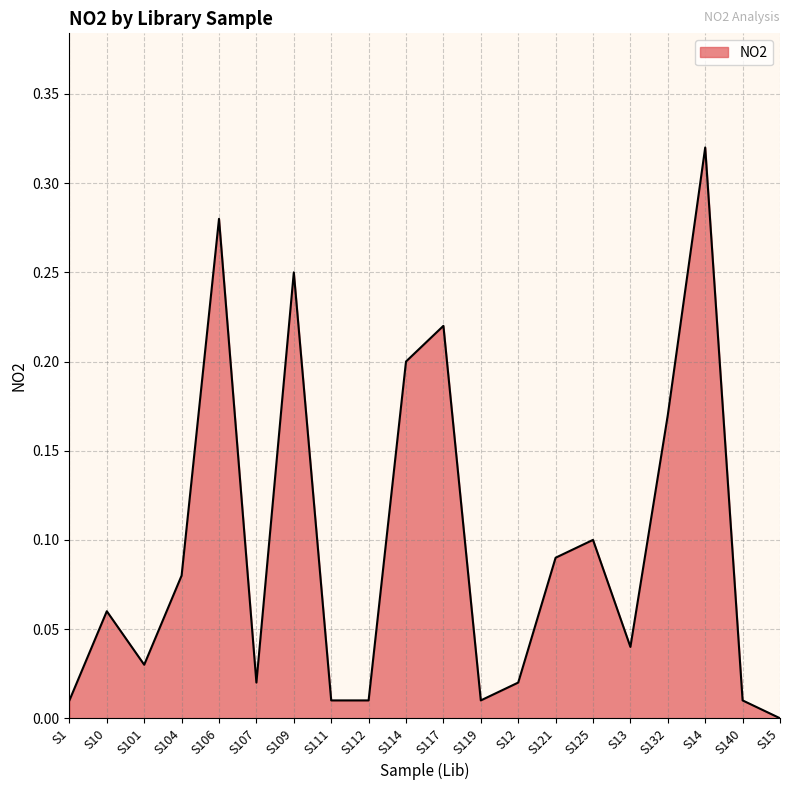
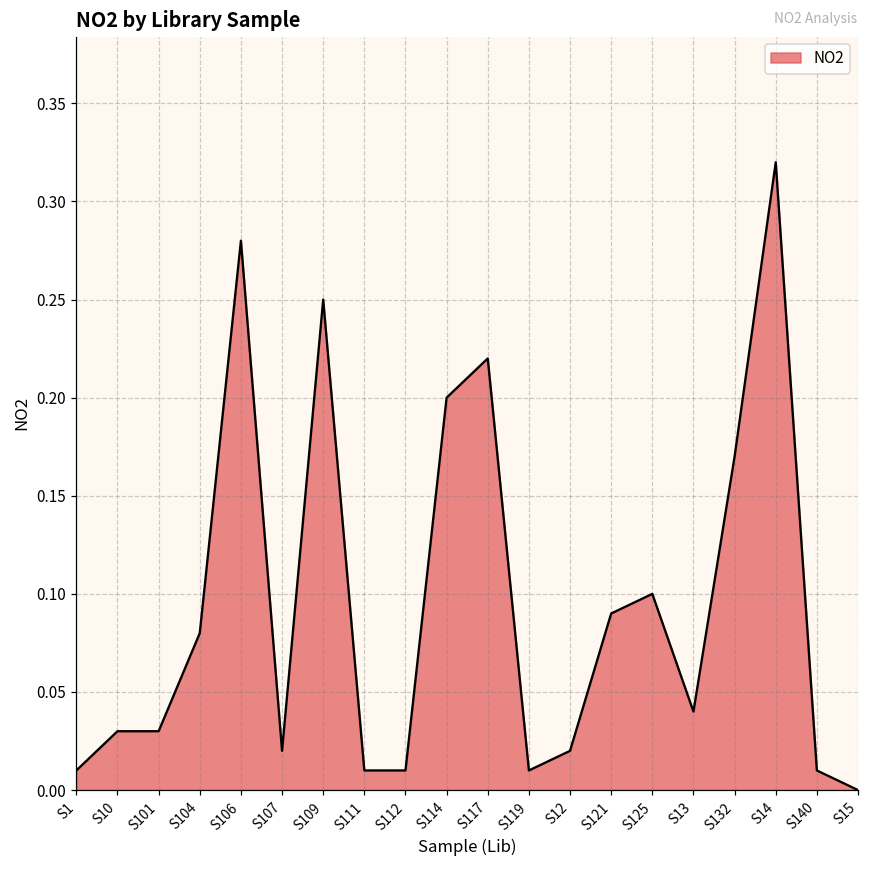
  {
    "S1": 0.01,
-   "S10": 0.06,
+   "S10": 0.03,
    "S101": 0.03,
    "S104": 0.08,
    "S106": 0.28,
    "S107": 0.02,
    "S109": 0.25,
    "S111": 0.01,
    "S112": 0.01,
    "S114": 0.20,
    "S117": 0.22,
    "S119": 0.01,
    "S12": 0.02,
    "S121": 0.09,
    "S125": 0.10,
    "S13": 0.04,
    "S132": 0.17,
    "S14": 0.32,
    "S140": 0.01,
    "S15": 0.00
  }
